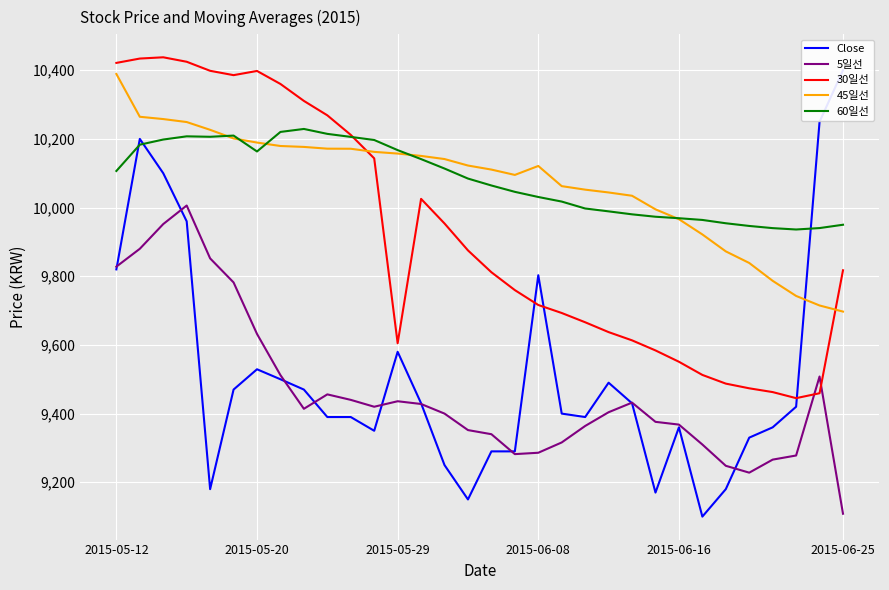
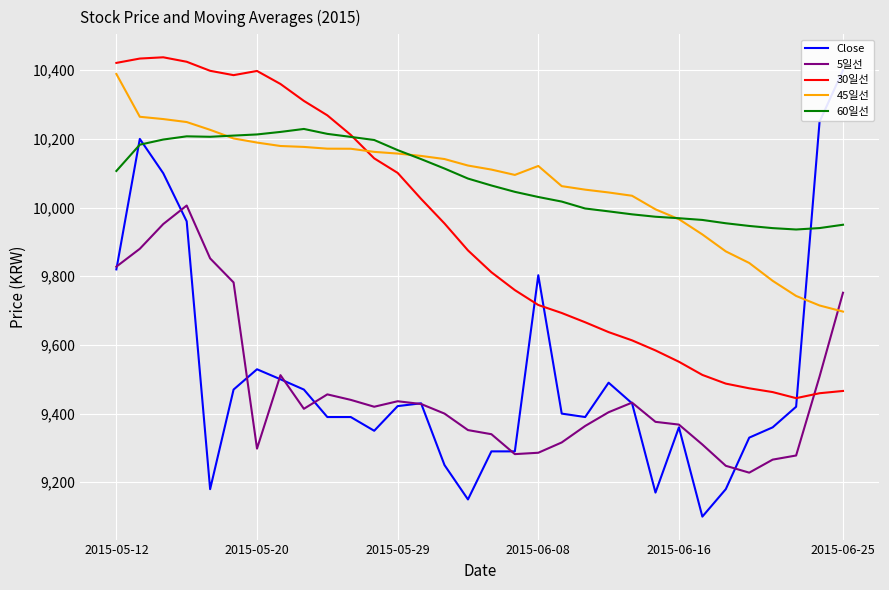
  {
    "Close": {
      "2015-05-12": "9,820",
      "2015-05-20": "9,530",
-     "2015-05-29": "9,580",
+     "2015-05-29": "9,420",
      "2015-06-08": "9,800",
      "2015-06-16": "9,360"
    },
    "5일선": {
      "2015-05-12": "9,830",
-     "2015-05-20": "9,630",
+     "2015-05-20": "9,300",
      "2015-05-29": "9,440",
      "2015-06-08": "9,290",
      "2015-06-16": "9,370",
-     "2015-06-25": "9,110"
+     "2015-06-25": "9,750"
    },
    "30일선": {
      "2015-05-12": "10,420",
      "2015-05-20": "10,400",
-     "2015-05-29": "9,600",
+     "2015-05-29": "10,100",
      "2015-06-08": "9,720",
      "2015-06-16": "9,550",
-     "2015-06-25": "9,820"
+     "2015-06-25": "9,470"
    },
    "45일선": {
      "2015-05-12": "10,390",
      "2015-05-20": "10,190",
      "2015-05-29": "10,160",
      "2015-06-08": "10,120",
      "2015-06-25": "9,700"
    },
    "60일선": {
      "2015-05-12": "10,110",
-     "2015-05-20": "10,160",
+     "2015-05-20": "10,210",
      "2015-05-29": "10,170",
      "2015-06-08": "10,030",
      "2015-06-25": "9,950"
    }
  }
